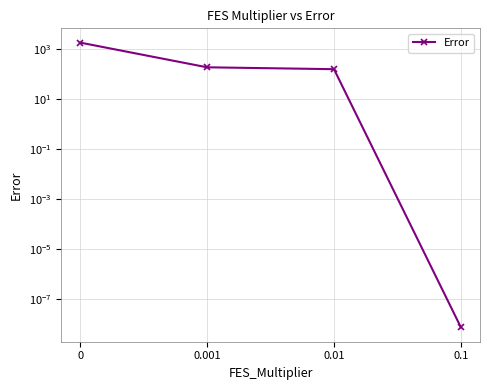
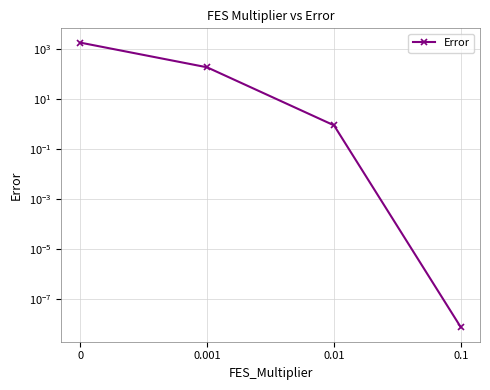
  {
    "0": 2000,
    "0.001": 200,
-   "0.01": 200,
+   "0.01": 0.9,
    "0.1": 0.000000007
  }
